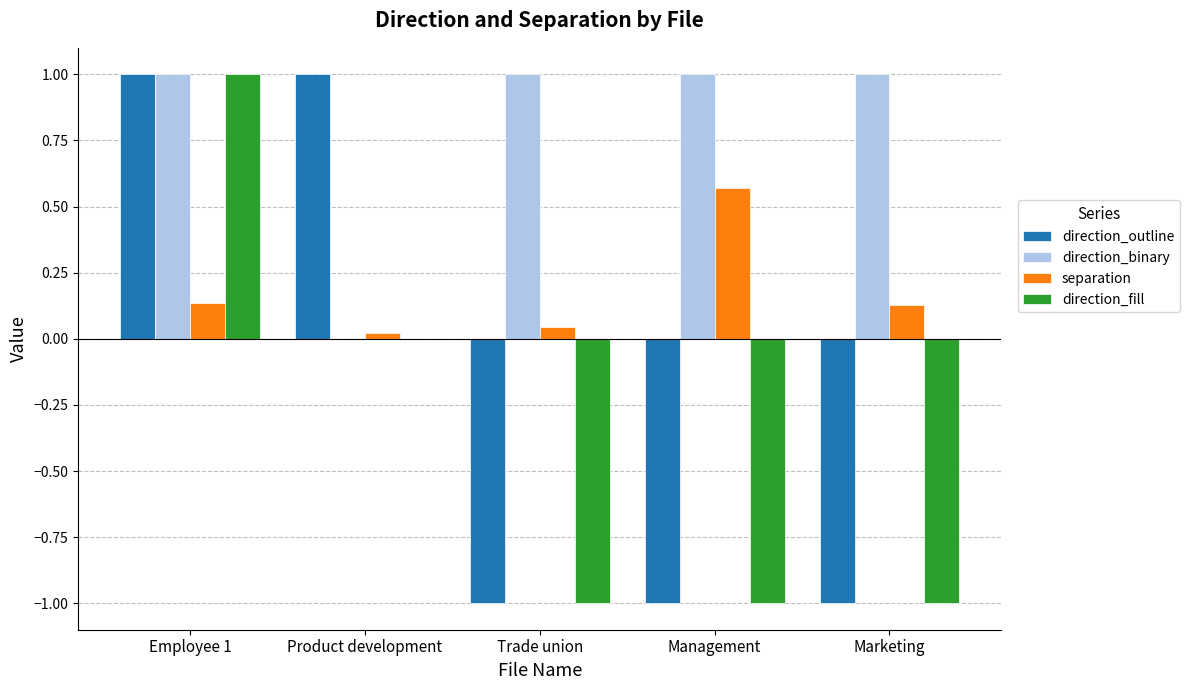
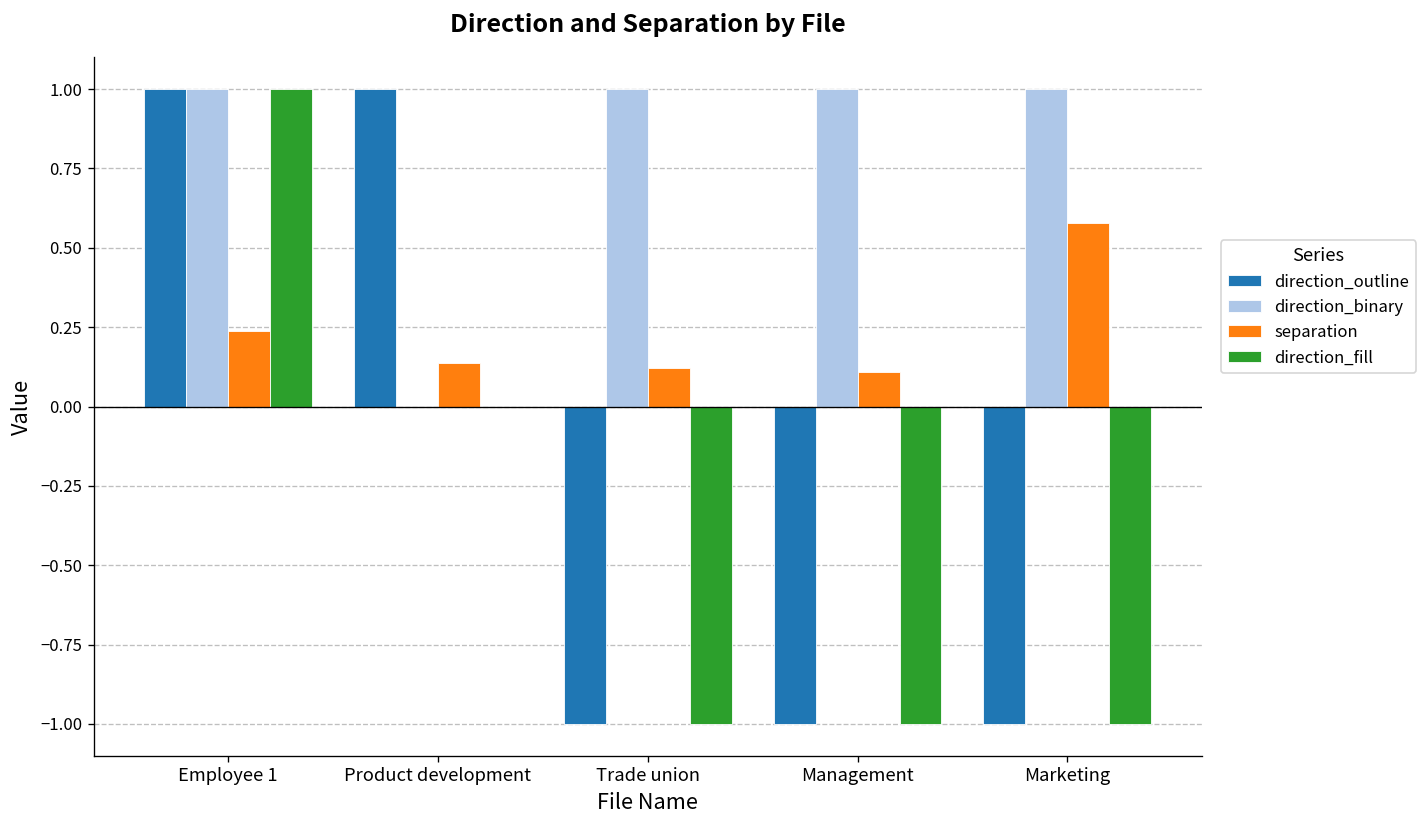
  {
    "direction_outline": {
      "Employee 1": 1.00,
      "Product development": 1.00,
      "Trade union": -1.00,
      "Management": -1.00,
      "Marketing": -1.00
    },
    "direction_binary": {
      "Employee 1": 1.00,
      "Product development": 0.00,
      "Trade union": 1.00,
      "Management": 1.00,
      "Marketing": 1.00
    },
    "separation": {
-     "Employee 1": 0.13,
-     "Product development": 0.02,
-     "Trade union": 0.04,
-     "Management": 0.57,
-     "Marketing": 0.13
+     "Employee 1": 0.24,
+     "Product development": 0.14,
+     "Trade union": 0.12,
+     "Management": 0.11,
+     "Marketing": 0.58
    },
    "direction_fill": {
      "Employee 1": 1.00,
      "Product development": 0.00,
      "Trade union": -1.00,
      "Management": -1.00,
      "Marketing": -1.00
    }
  }
